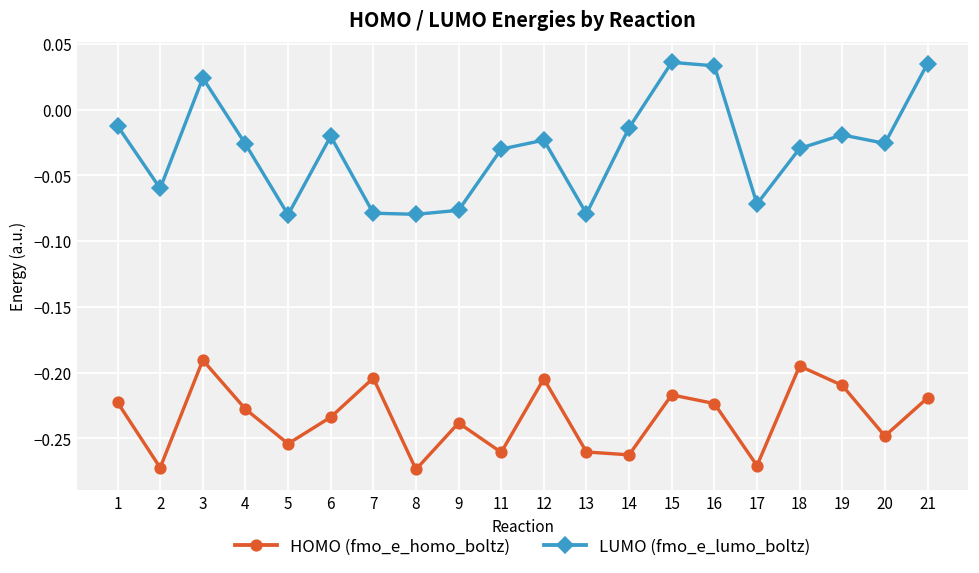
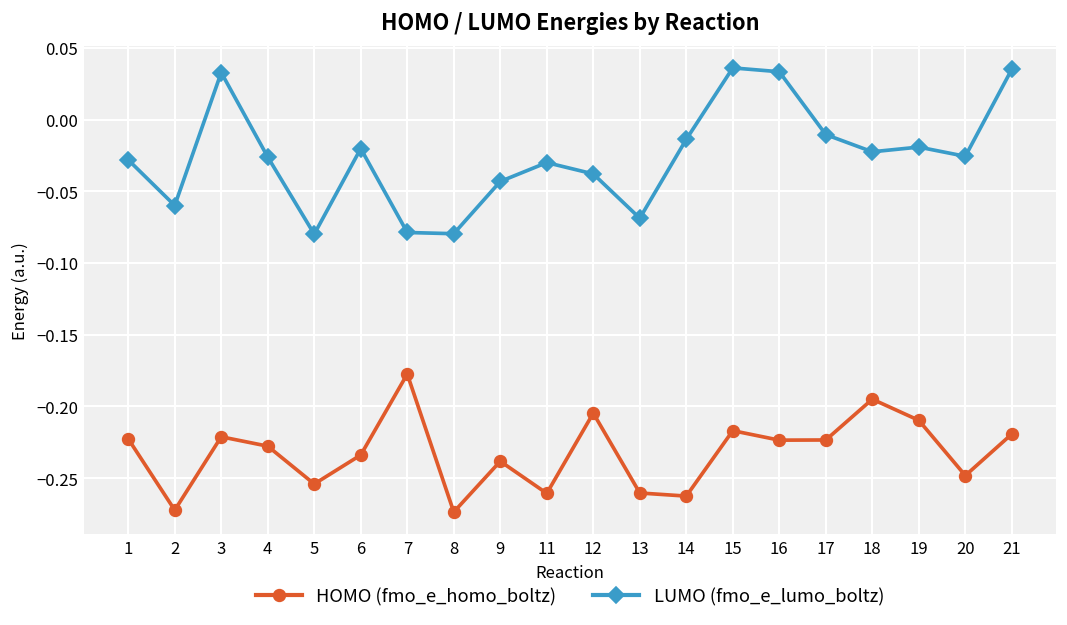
  {
    "HOMO (fmo_e_homo_boltz)": {
      "1": -0.223,
      "2": -0.272,
-     "3": -0.190,
+     "3": -0.221,
      "4": -0.228,
      "5": -0.254,
      "6": -0.234,
-     "7": -0.204,
+     "7": -0.177,
      "8": -0.274,
      "9": -0.238,
      "11": -0.261,
      "12": -0.205,
      "13": -0.260,
      "14": -0.262,
      "15": -0.217,
      "16": -0.223,
-     "17": -0.271,
+     "17": -0.223,
      "18": -0.195,
      "19": -0.210,
      "20": -0.248,
      "21": -0.219
    },
    "LUMO (fmo_e_lumo_boltz)": {
-     "1": -0.012,
+     "1": -0.028,
      "2": -0.060,
-     "3": 0.024,
+     "3": 0.033,
      "4": -0.026,
      "5": -0.080,
      "6": -0.020,
      "7": -0.079,
      "8": -0.080,
-     "9": -0.077,
+     "9": -0.043,
      "11": -0.030,
-     "12": -0.023,
-     "13": -0.079,
+     "12": -0.038,
+     "13": -0.069,
      "14": -0.014,
      "15": 0.036,
      "16": 0.033,
-     "17": -0.072,
-     "18": -0.029,
+     "17": -0.010,
+     "18": -0.022,
      "19": -0.019,
      "20": -0.026,
      "21": 0.035
    }
  }
